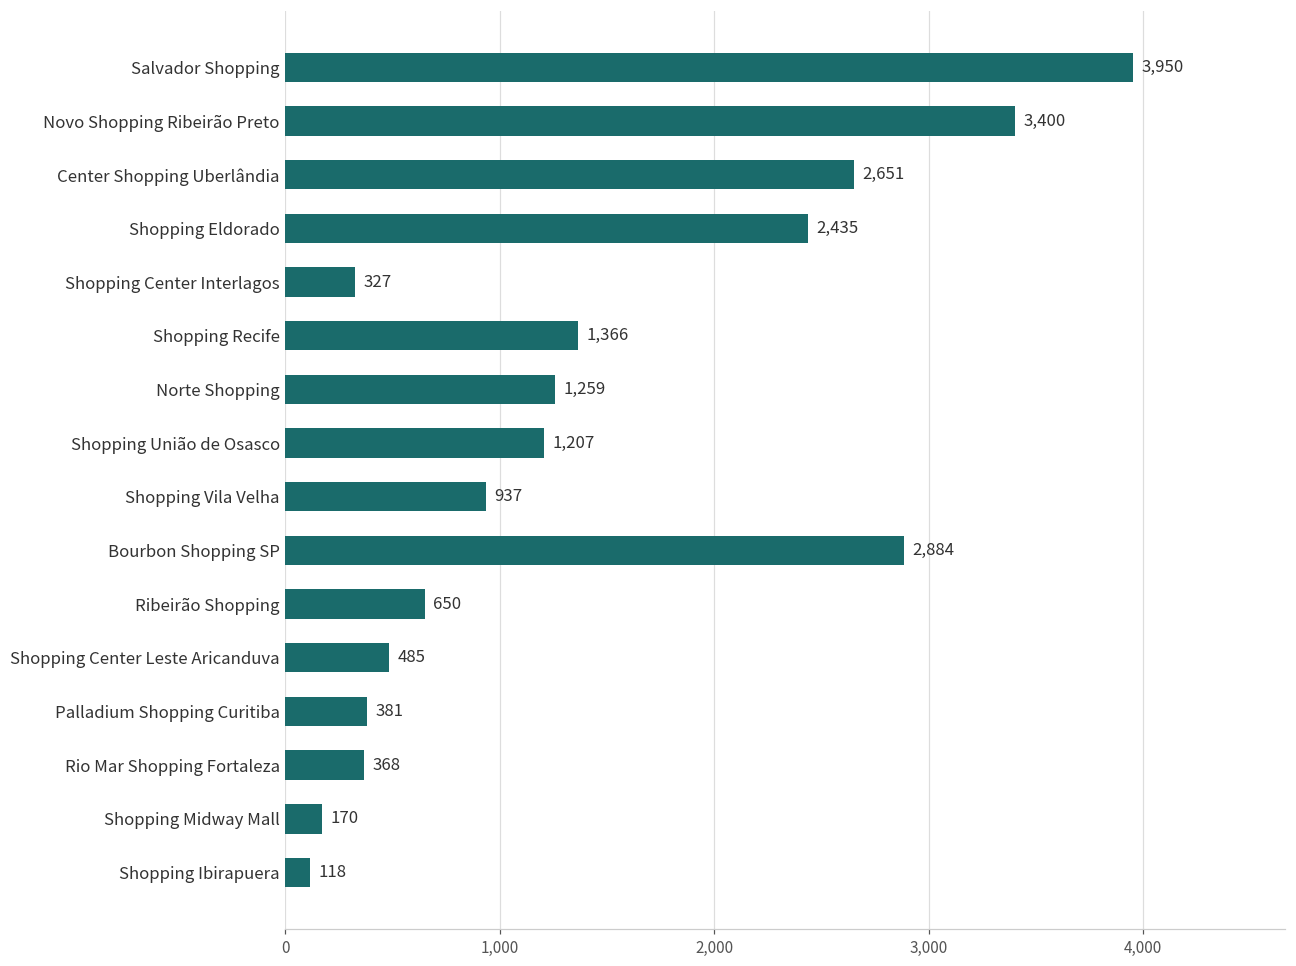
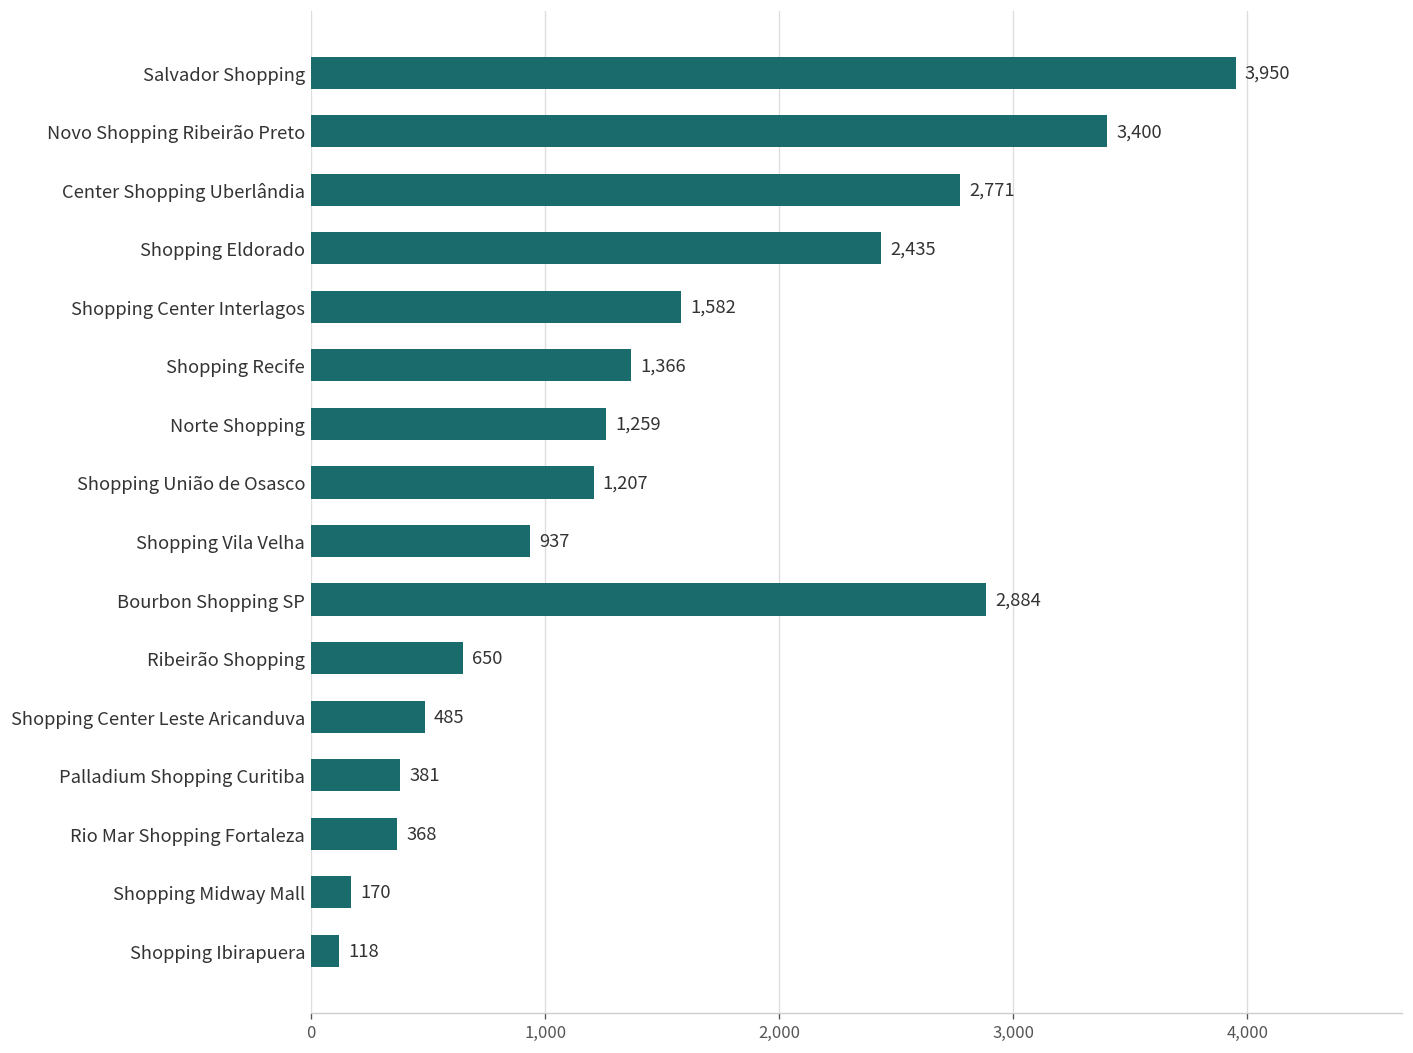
  {
    "Salvador Shopping": "3,950",
    "Novo Shopping Ribeirão Preto": "3,400",
-   "Center Shopping Uberlândia": "2,651",
+   "Center Shopping Uberlândia": "2,771",
    "Shopping Eldorado": "2,435",
-   "Shopping Center Interlagos": "327",
+   "Shopping Center Interlagos": "1,582",
    "Shopping Recife": "1,366",
    "Norte Shopping": "1,259",
    "Shopping União de Osasco": "1,207",
    "Shopping Vila Velha": "937",
    "Bourbon Shopping SP": "2,884",
    "Ribeirão Shopping": "650",
    "Shopping Center Leste Aricanduva": "485",
    "Palladium Shopping Curitiba": "381",
    "Rio Mar Shopping Fortaleza": "368",
    "Shopping Midway Mall": "170",
    "Shopping Ibirapuera": "118"
  }
